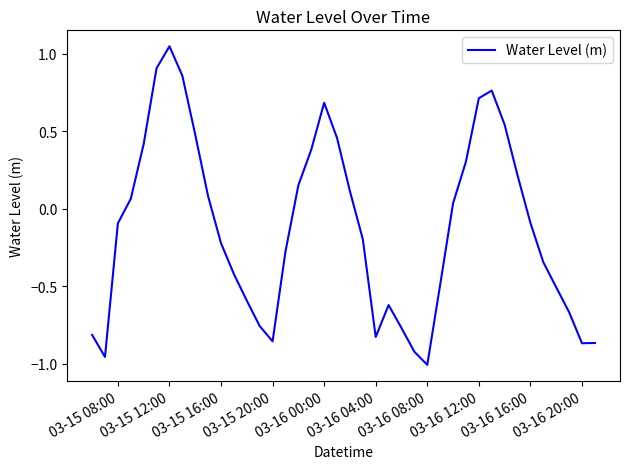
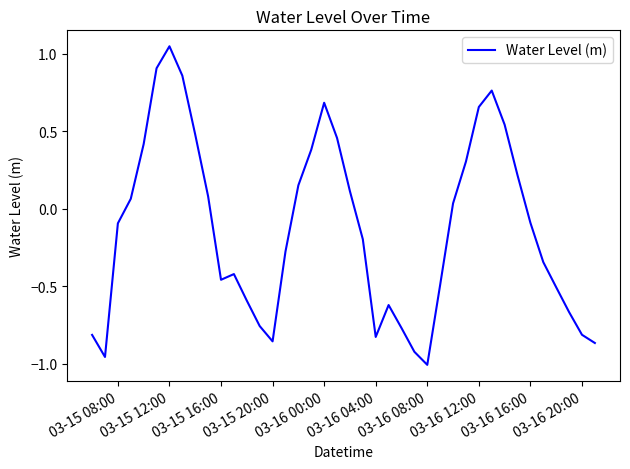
  {
    "03-15 08:00": -0.09,
    "03-15 12:00": 1.05,
-   "03-15 16:00": -0.22,
+   "03-15 16:00": -0.46,
    "03-15 20:00": -0.86,
    "03-16 00:00": 0.68,
    "03-16 04:00": -0.83,
    "03-16 08:00": -1.01,
-   "03-16 12:00": 0.71,
+   "03-16 12:00": 0.66,
    "03-16 16:00": -0.09,
-   "03-16 20:00": -0.87
+   "03-16 20:00": -0.81
  }
